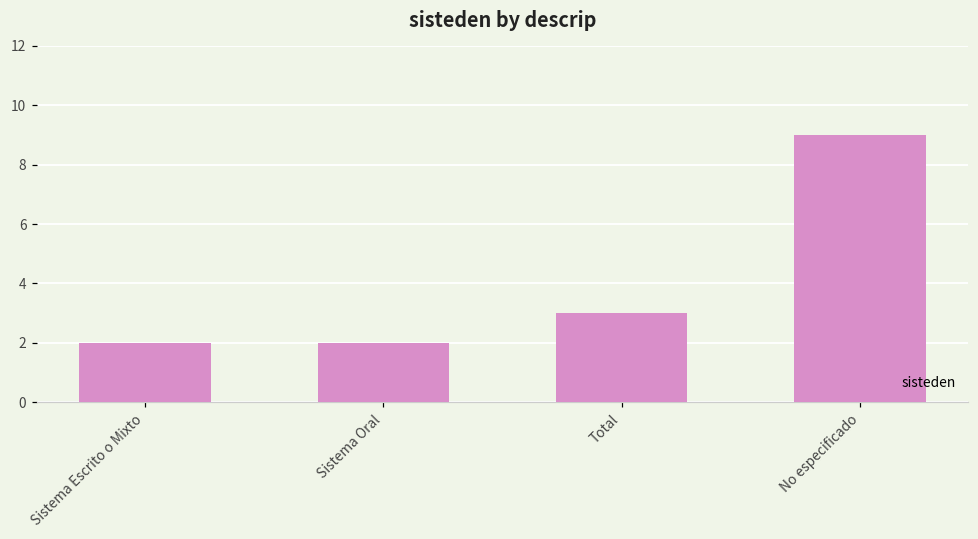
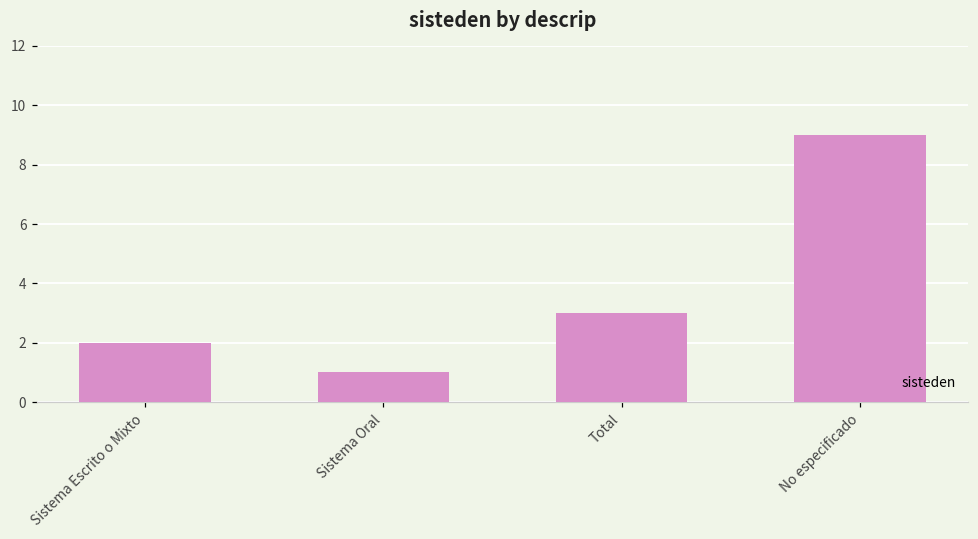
  {
    "Sistema Escrito o Mixto": 2,
-   "Sistema Oral": 2,
+   "Sistema Oral": 1,
    "Total": 3,
    "No especificado": 9
  }
